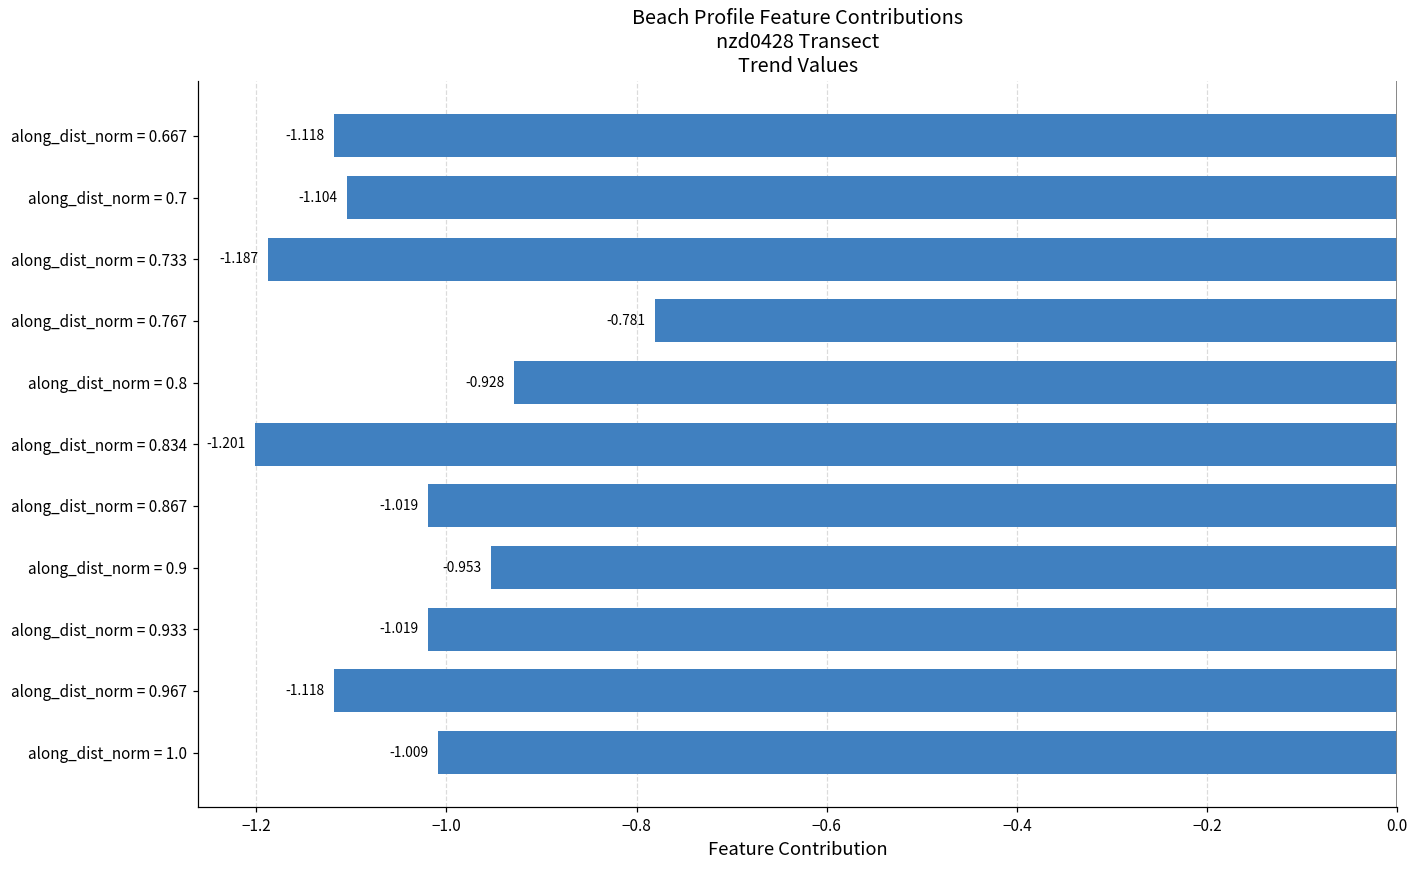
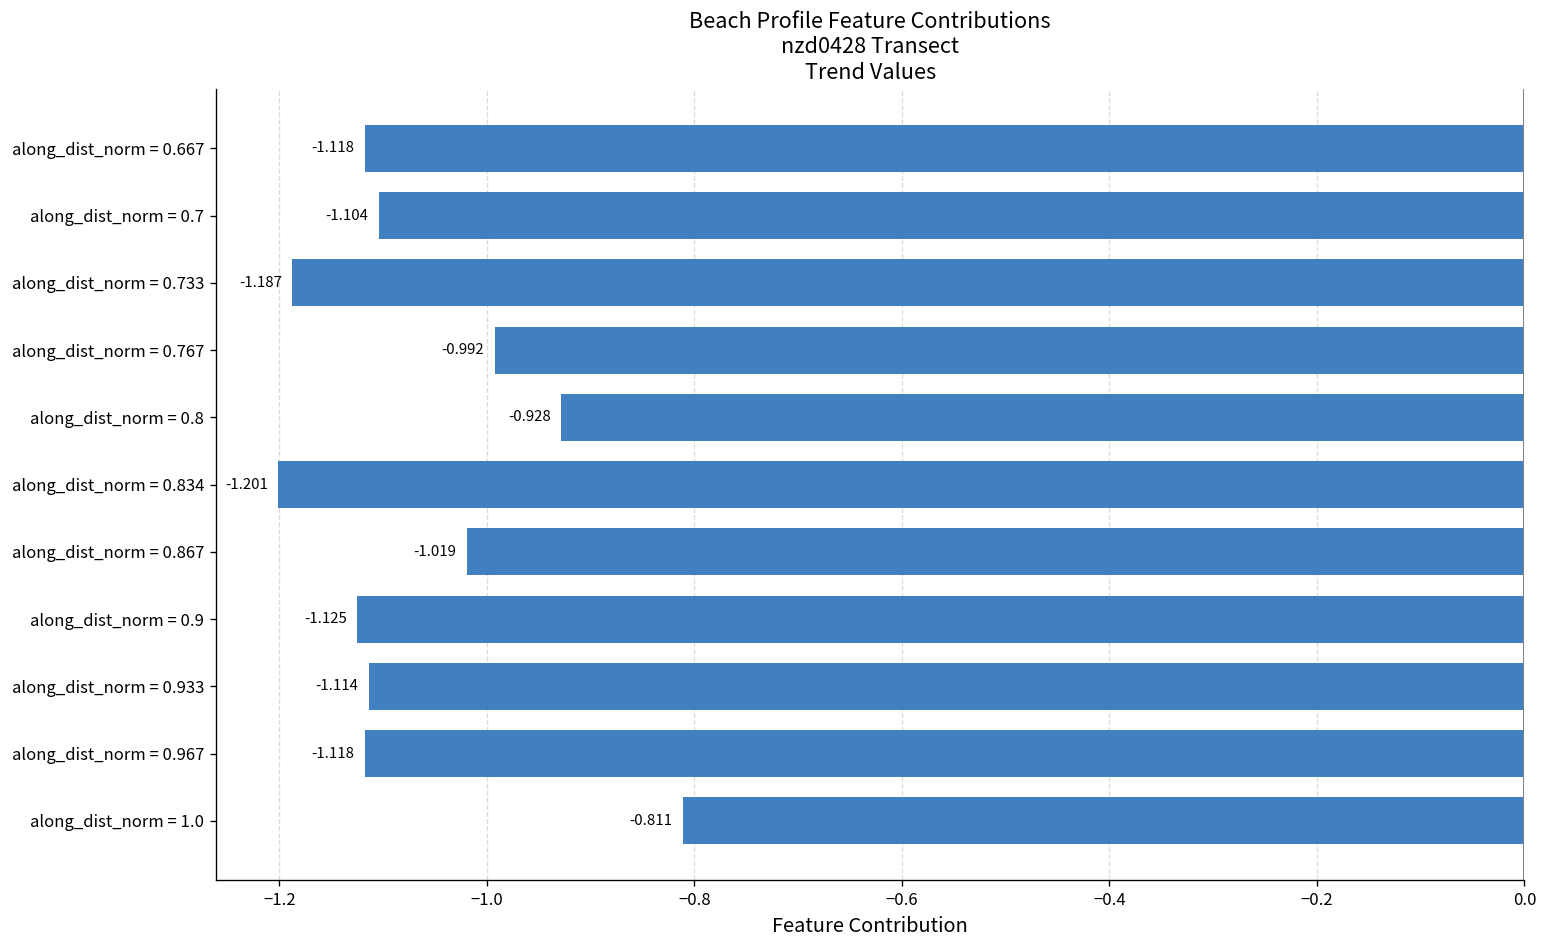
  {
    "along_dist_norm = 0.667": -1.118,
    "along_dist_norm = 0.7": -1.104,
    "along_dist_norm = 0.733": -1.187,
-   "along_dist_norm = 0.767": -0.781,
+   "along_dist_norm = 0.767": -0.992,
    "along_dist_norm = 0.8": -0.928,
    "along_dist_norm = 0.834": -1.201,
    "along_dist_norm = 0.867": -1.019,
-   "along_dist_norm = 0.9": -0.953,
-   "along_dist_norm = 0.933": -1.019,
+   "along_dist_norm = 0.9": -1.125,
+   "along_dist_norm = 0.933": -1.114,
    "along_dist_norm = 0.967": -1.118,
-   "along_dist_norm = 1.0": -1.009
+   "along_dist_norm = 1.0": -0.811
  }
